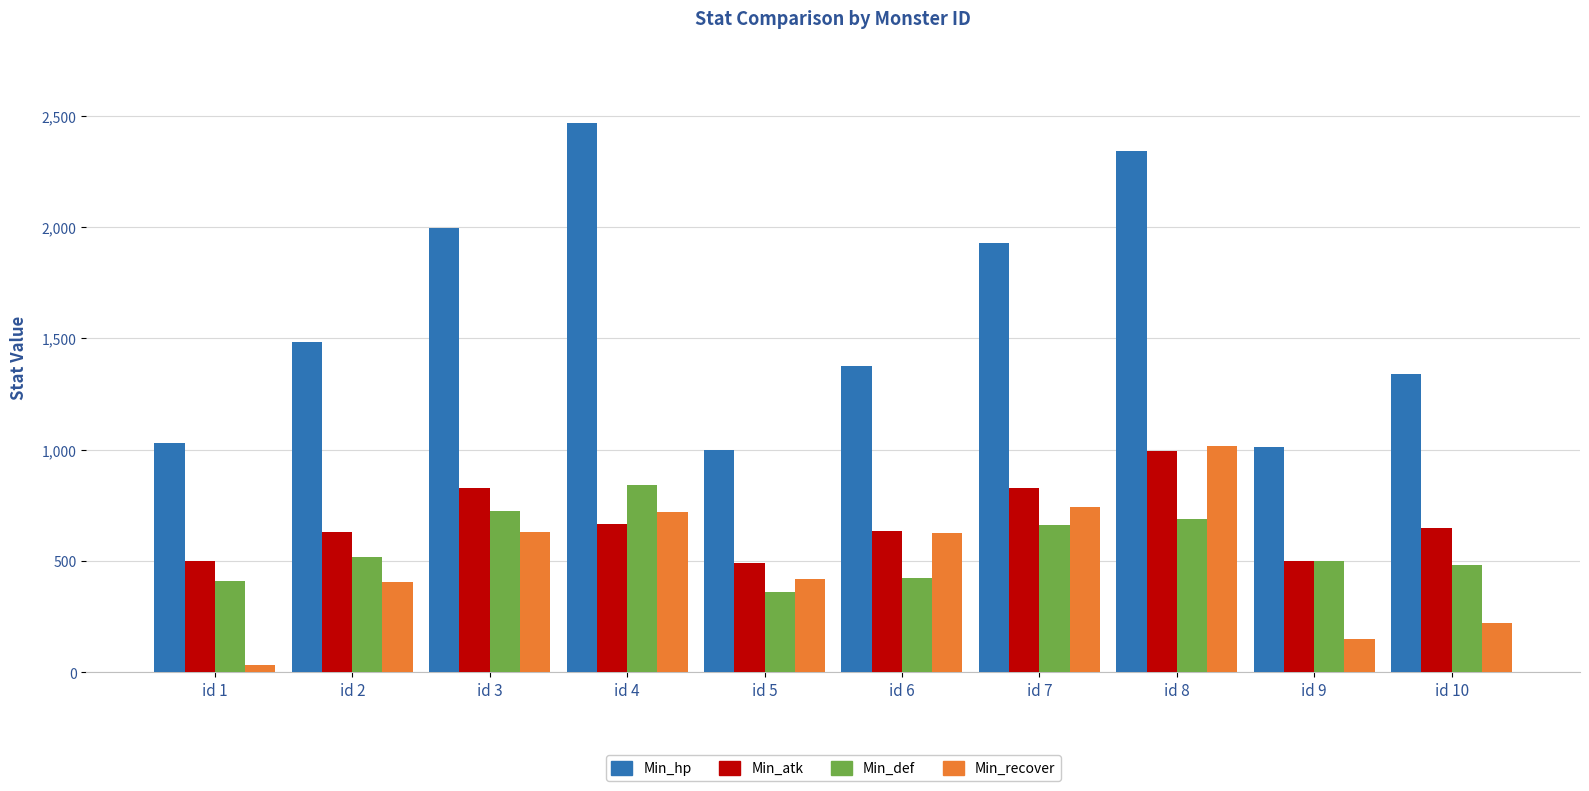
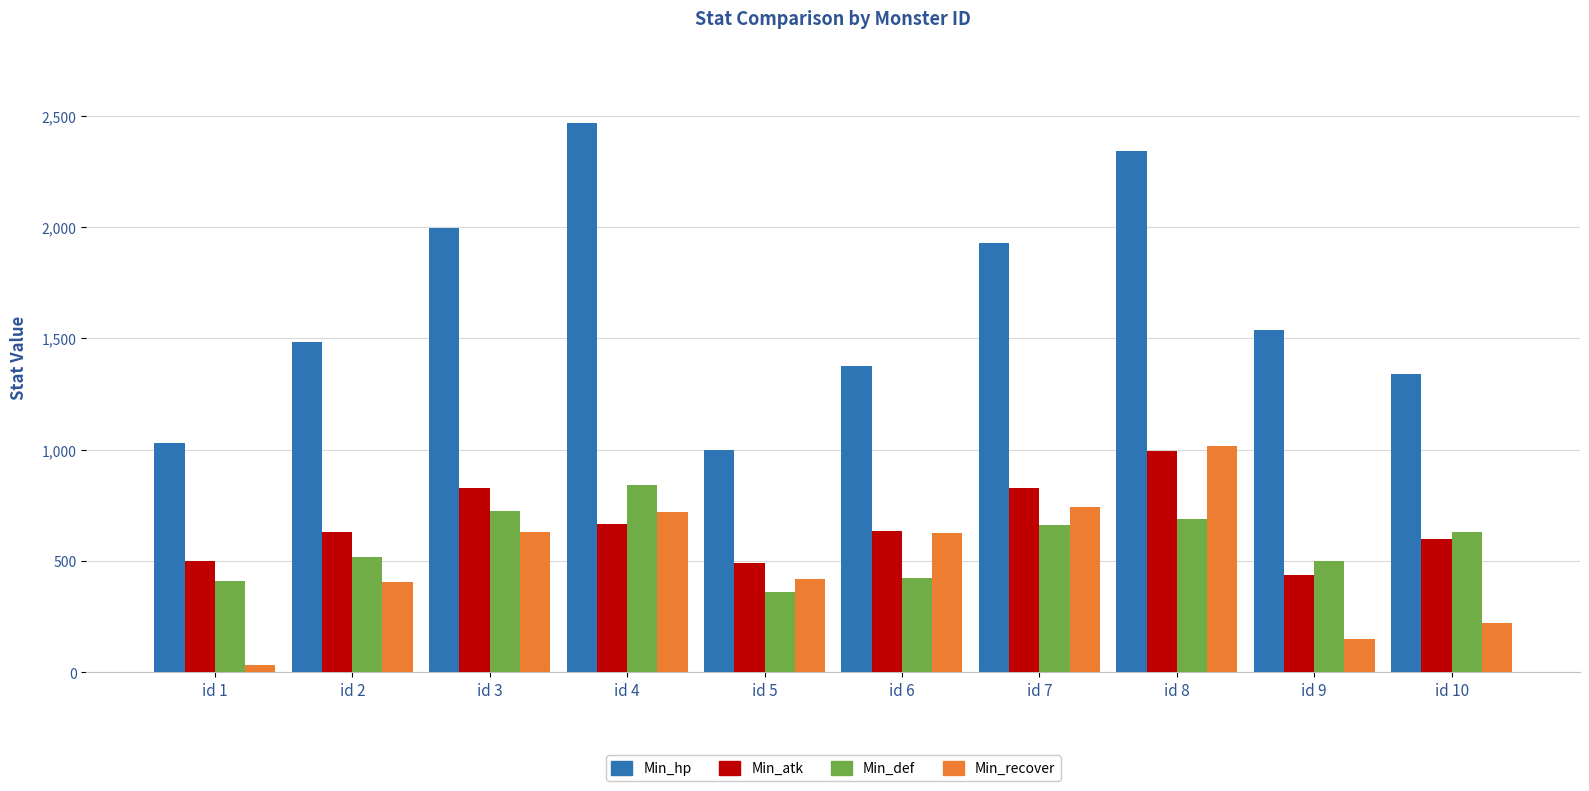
  {
    "Min_hp": {
      "id 1": "1,030",
      "id 2": "1,480",
      "id 3": "2,000",
      "id 4": "2,470",
      "id 5": "1,000",
      "id 6": "1,380",
      "id 7": "1,930",
      "id 8": "2,340",
-     "id 9": "1,010",
+     "id 9": "1,540",
      "id 10": "1,340"
    },
    "Min_atk": {
      "id 1": "500",
      "id 2": "630",
      "id 3": "830",
      "id 4": "670",
      "id 5": "490",
      "id 6": "640",
      "id 7": "830",
      "id 8": "990",
-     "id 9": "500",
-     "id 10": "650"
+     "id 9": "440",
+     "id 10": "600"
    },
    "Min_def": {
      "id 1": "410",
      "id 2": "520",
      "id 3": "730",
      "id 4": "840",
      "id 5": "360",
      "id 6": "420",
      "id 7": "660",
      "id 8": "690",
      "id 9": "500",
-     "id 10": "480"
+     "id 10": "630"
    },
    "Min_recover": {
      "id 1": "30",
      "id 2": "400",
      "id 3": "630",
      "id 4": "720",
      "id 5": "420",
      "id 6": "620",
      "id 7": "740",
      "id 8": "1,020",
      "id 9": "150",
      "id 10": "220"
    }
  }
